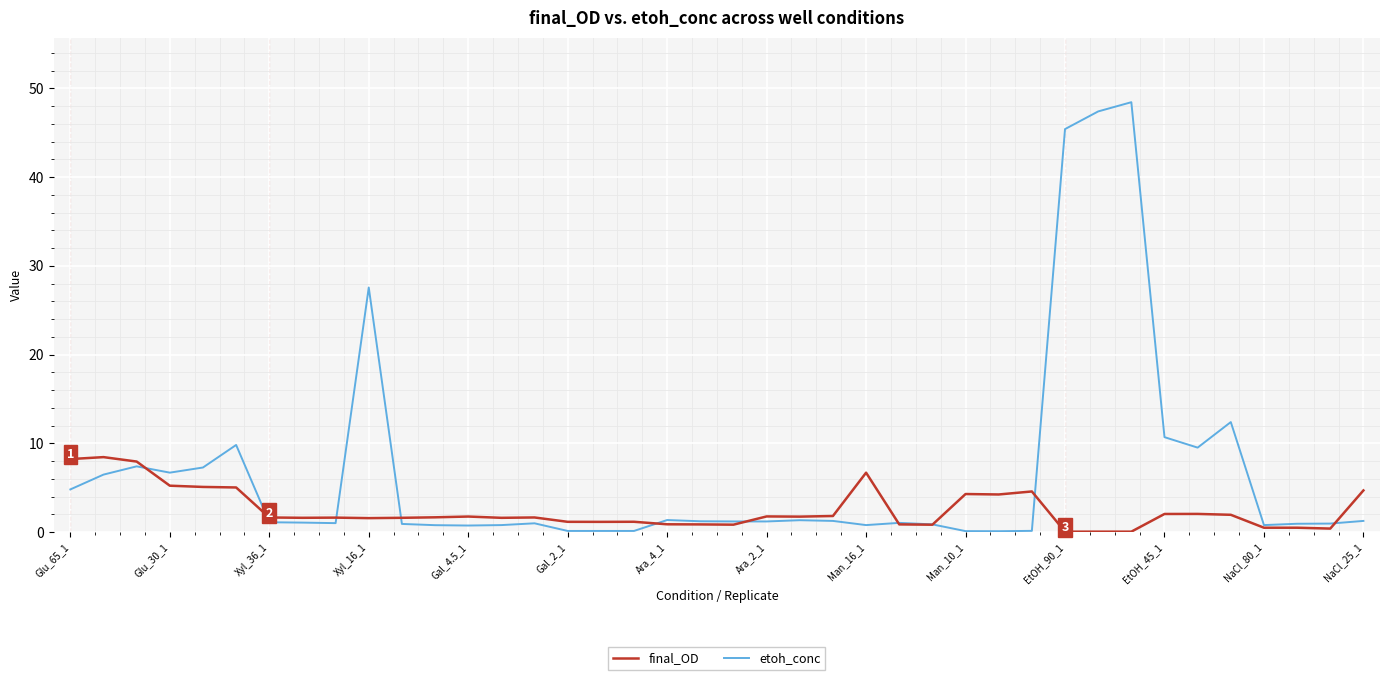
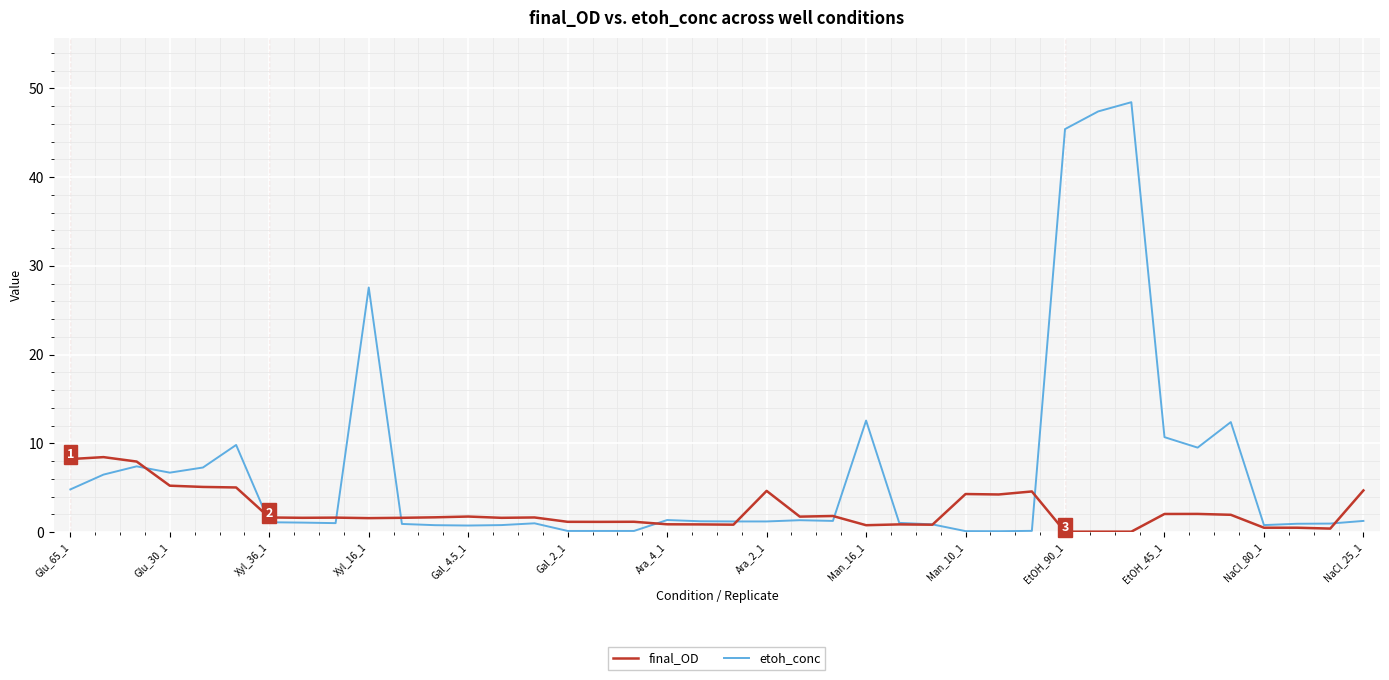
  {
    "final_OD": {
      "Glu_30_1": 5,
      "Xyl_16_1": 2,
      "Gal_4.5_1": 2,
      "Gal_2_1": 1,
      "Ara_4_1": 1,
-     "Ara_2_1": 2,
-     "Man_16_1": 7,
+     "Ara_2_1": 5,
+     "Man_16_1": 1,
      "Man_10_1": 4,
      "EtOH_45_1": 2,
      "NaCl_80_1": 0,
      "NaCl_25_1": 5
    },
    "etoh_conc": {
      "Glu_65_1": 5,
      "Glu_30_1": 7,
      "Xyl_16_1": 28,
      "Gal_4.5_1": 1,
      "Gal_2_1": 0,
      "Ara_4_1": 1,
      "Ara_2_1": 1,
-     "Man_16_1": 1,
+     "Man_16_1": 13,
      "Man_10_1": 0,
      "EtOH_90_1": 45,
      "EtOH_45_1": 11,
      "NaCl_80_1": 1,
      "NaCl_25_1": 1
    }
  }
